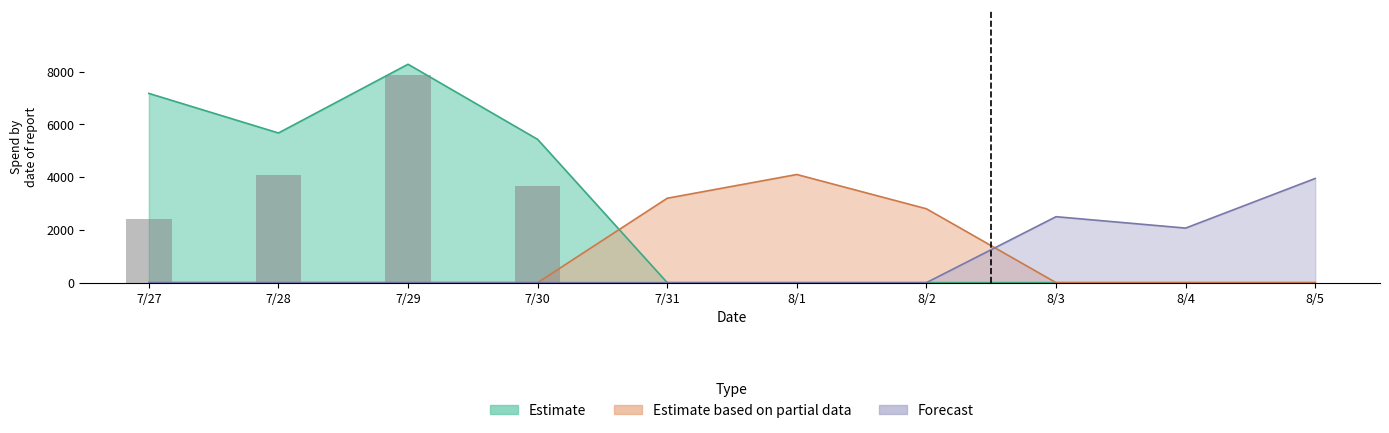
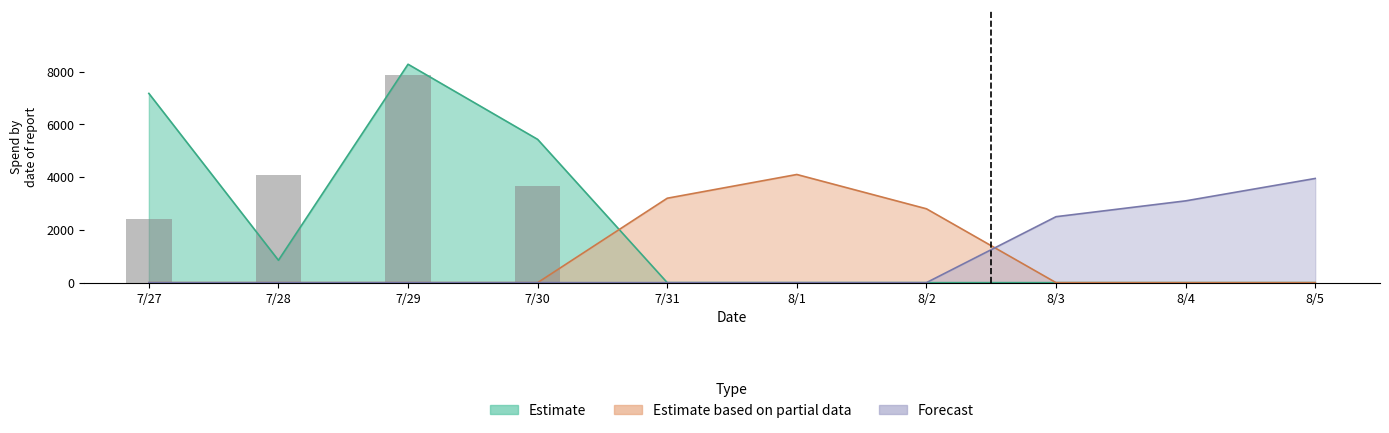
  {
    "Estimate": {
      "7/27": 7200,
-     "7/28": 5700,
+     "7/28": 800,
      "7/29": 8300,
      "7/30": 5400
    },
    "Estimate based on partial data": {
      "7/31": 3200,
      "8/1": 4100,
      "8/2": 2800
    },
    "Forecast": {
      "8/3": 2500,
-     "8/4": 2100,
+     "8/4": 3100,
      "8/5": 3900
    }
  }
